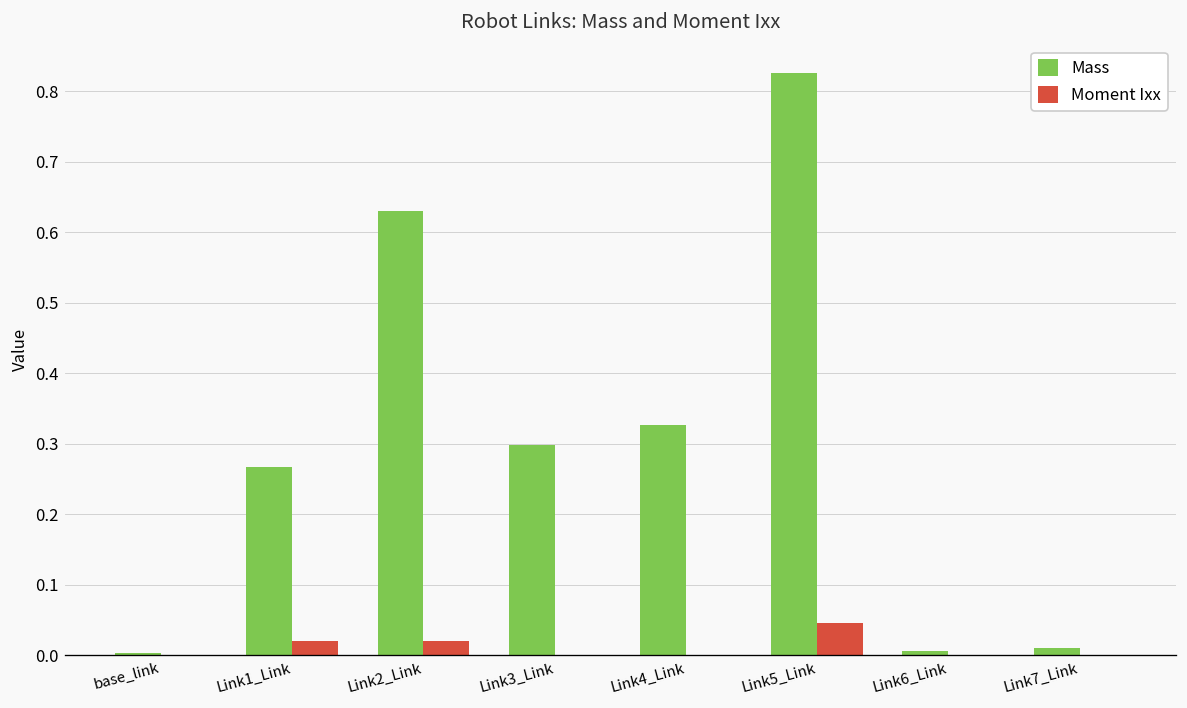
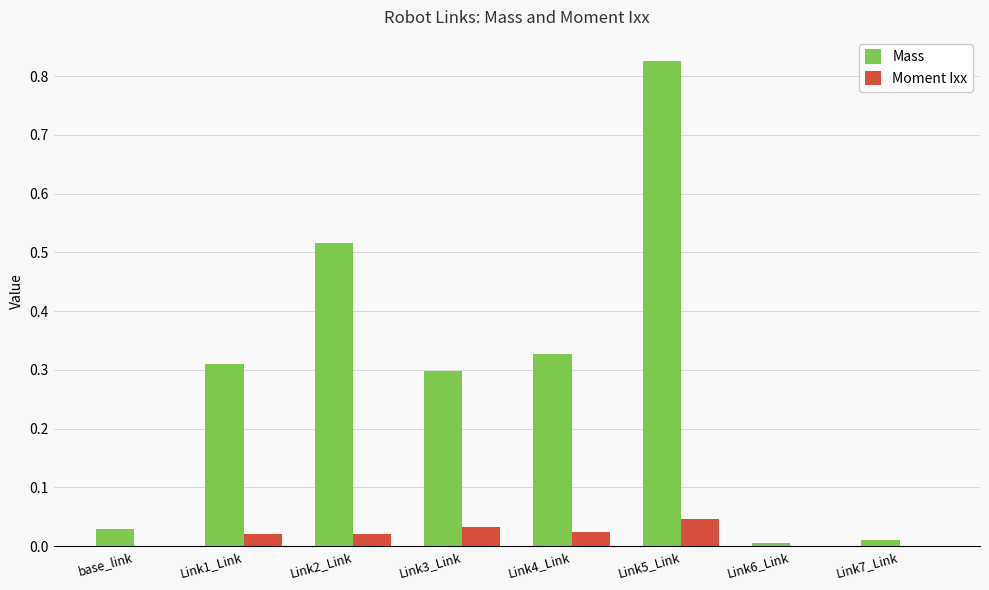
  {
    "Mass": {
-     "base_link": 0.00,
-     "Link1_Link": 0.27,
-     "Link2_Link": 0.63,
+     "base_link": 0.03,
+     "Link1_Link": 0.31,
+     "Link2_Link": 0.52,
      "Link3_Link": 0.30,
      "Link4_Link": 0.33,
      "Link5_Link": 0.83,
      "Link6_Link": 0.01,
      "Link7_Link": 0.01
    },
    "Moment Ixx": {
      "Link1_Link": 0.02,
      "Link2_Link": 0.02,
-     "Link3_Link": 0.00,
-     "Link4_Link": 0.00,
+     "Link3_Link": 0.03,
+     "Link4_Link": 0.02,
      "Link5_Link": 0.05
    }
  }
